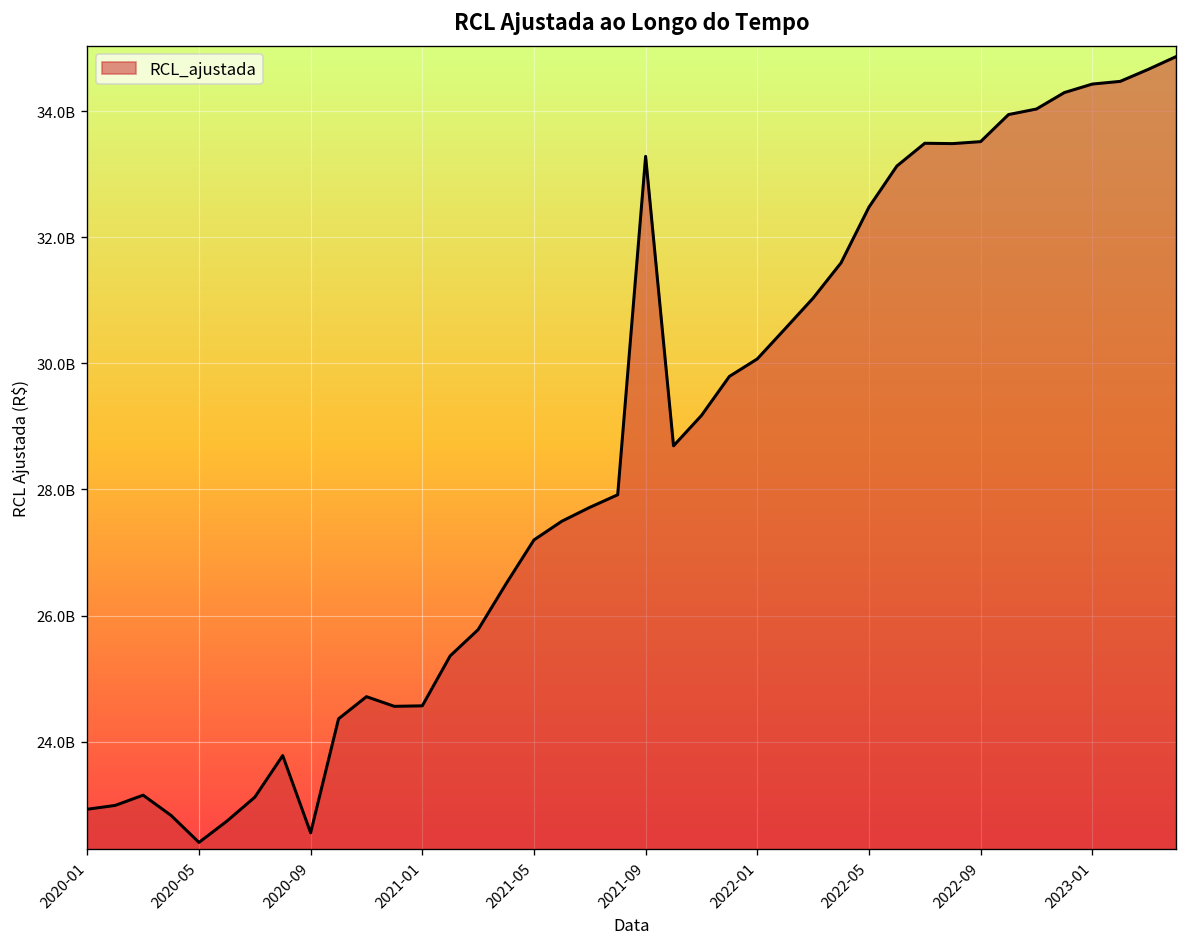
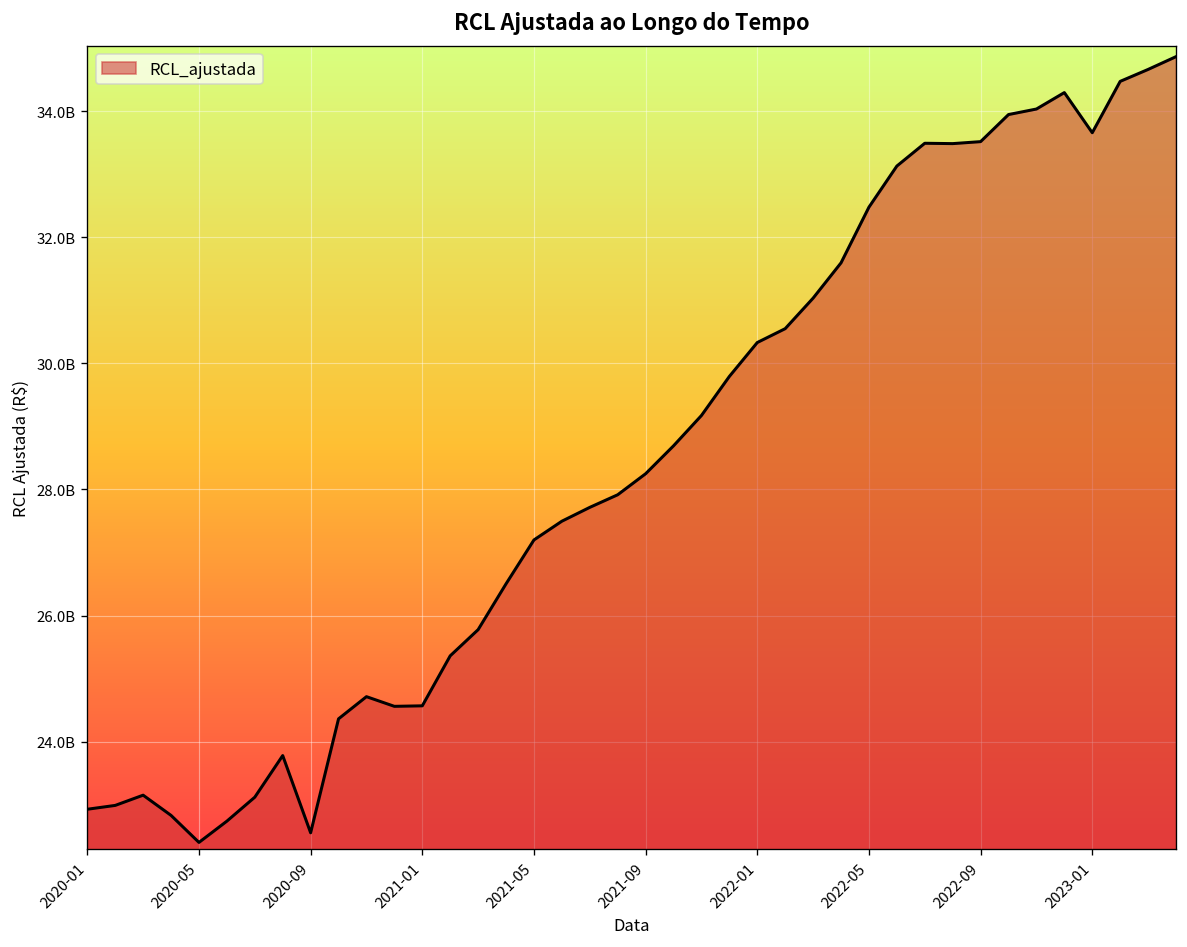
  {
    "2020-01": 22900000000,
    "2020-05": 22400000000,
    "2020-09": 22600000000,
    "2021-01": 24600000000,
    "2021-05": 27200000000,
-   "2021-09": 33300000000,
-   "2022-01": 30100000000,
+   "2021-09": 28200000000,
+   "2022-01": 30300000000,
    "2022-05": 32500000000,
    "2022-09": 33500000000,
-   "2023-01": 34400000000
+   "2023-01": 33700000000
  }
